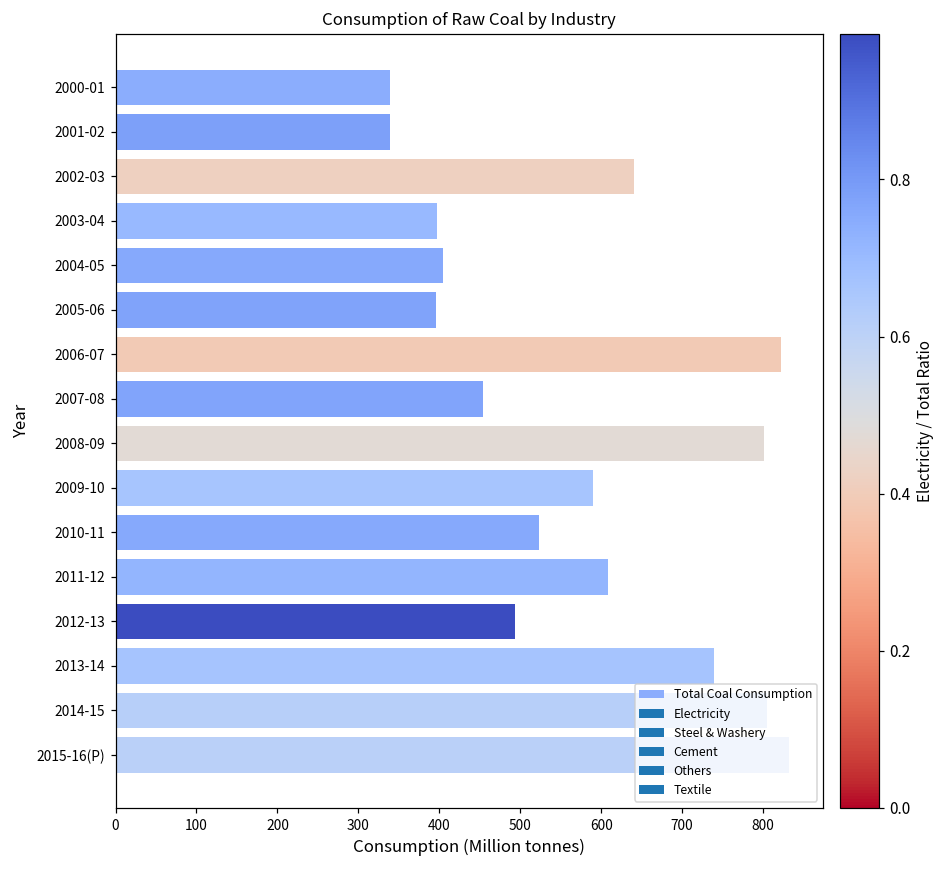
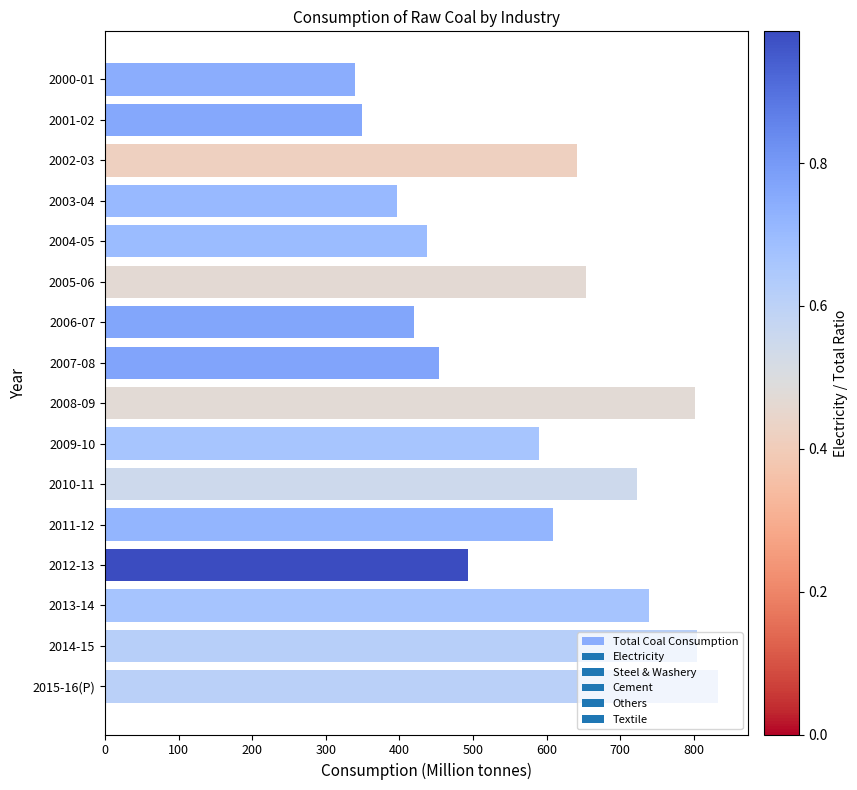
  {
    "2000-01": 340,
-   "2001-02": 340,
+   "2001-02": 350,
    "2002-03": 640,
    "2003-04": 400,
-   "2004-05": 400,
-   "2005-06": 400,
-   "2006-07": 820,
+   "2004-05": 440,
+   "2005-06": 650,
+   "2006-07": 420,
    "2007-08": 450,
    "2008-09": 800,
    "2009-10": 590,
-   "2010-11": 520,
+   "2010-11": 720,
    "2011-12": 610,
    "2012-13": 490,
    "2013-14": 740
  }
